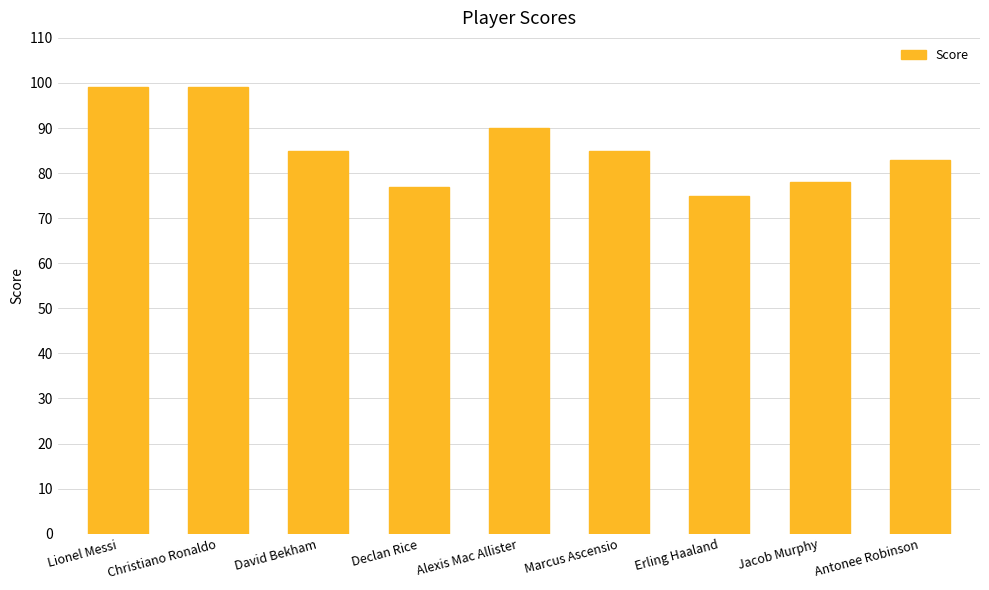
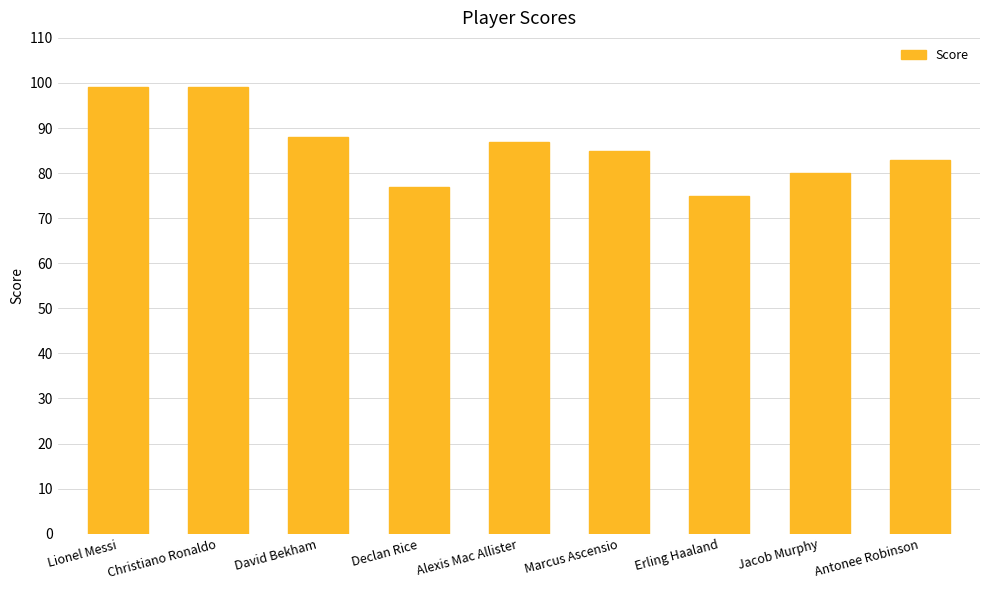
  {
    "Lionel Messi": 99,
    "Christiano Ronaldo": 99,
-   "David Bekham": 85,
+   "David Bekham": 88,
    "Declan Rice": 77,
-   "Alexis Mac Allister": 90,
+   "Alexis Mac Allister": 87,
    "Marcus Ascensio": 85,
    "Erling Haaland": 75,
-   "Jacob Murphy": 78,
+   "Jacob Murphy": 80,
    "Antonee Robinson": 83
  }
